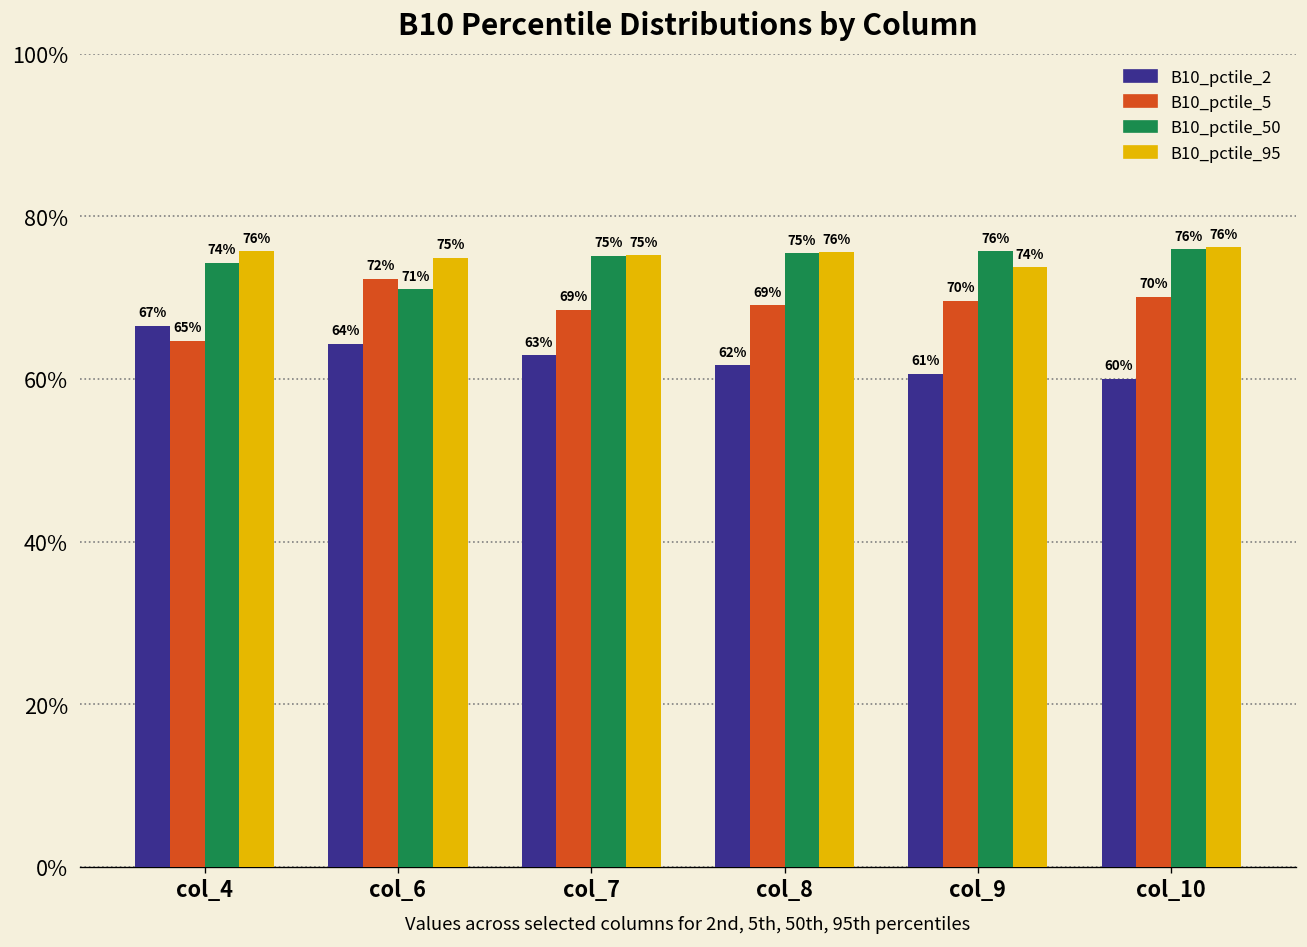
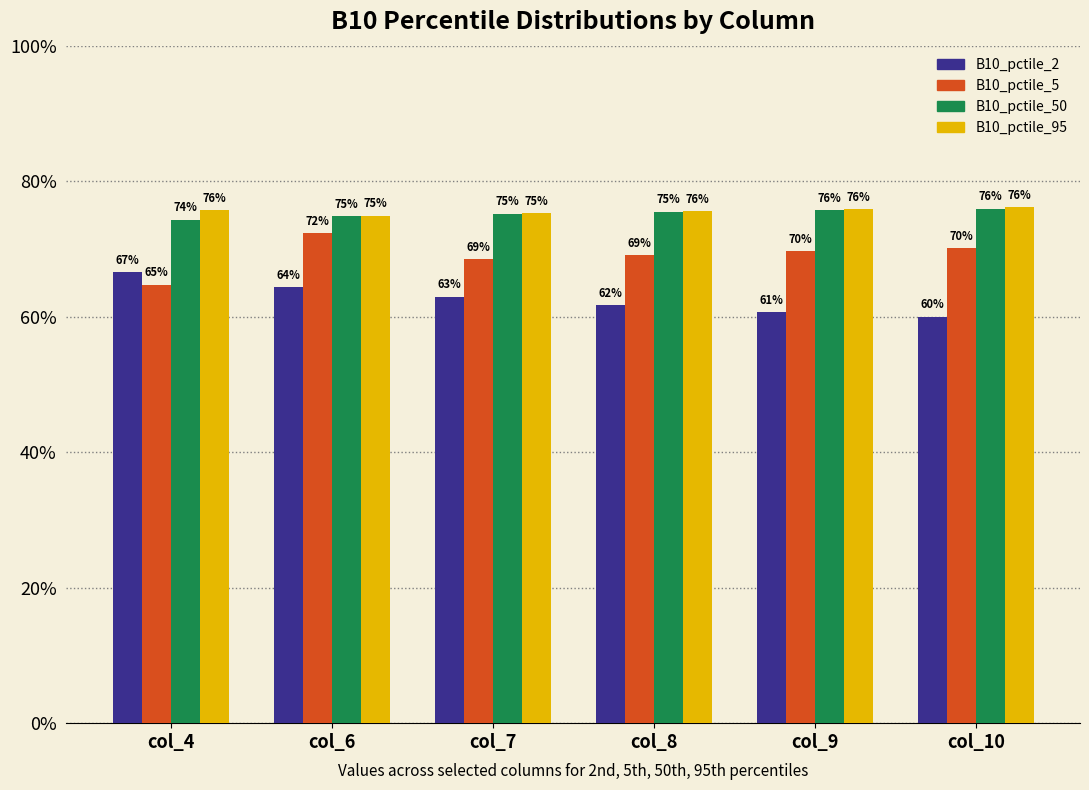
  {
    "B10_pctile_2": {
      "col_4": "67%",
      "col_6": "64%",
      "col_7": "63%",
      "col_8": "62%",
      "col_9": "61%",
      "col_10": "60%"
    },
    "B10_pctile_5": {
      "col_4": "65%",
      "col_6": "72%",
      "col_7": "69%",
      "col_8": "69%",
      "col_9": "70%",
      "col_10": "70%"
    },
    "B10_pctile_50": {
      "col_4": "74%",
-     "col_6": "71%",
+     "col_6": "75%",
      "col_7": "75%",
      "col_8": "75%",
      "col_9": "76%",
      "col_10": "76%"
    },
    "B10_pctile_95": {
      "col_4": "76%",
      "col_6": "75%",
      "col_7": "75%",
      "col_8": "76%",
-     "col_9": "74%",
+     "col_9": "76%",
      "col_10": "76%"
    }
  }
